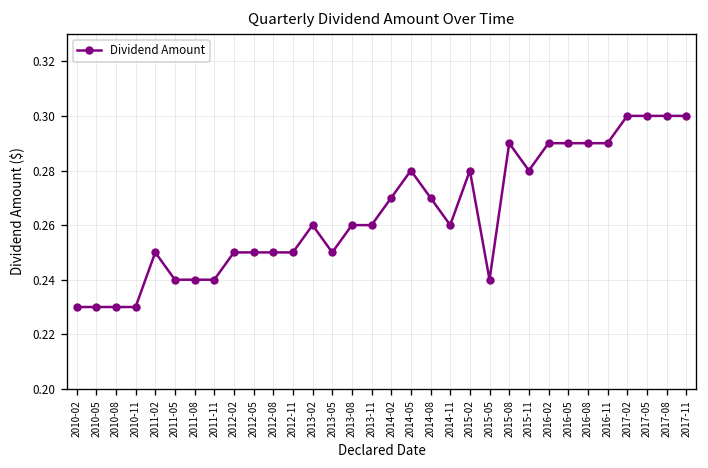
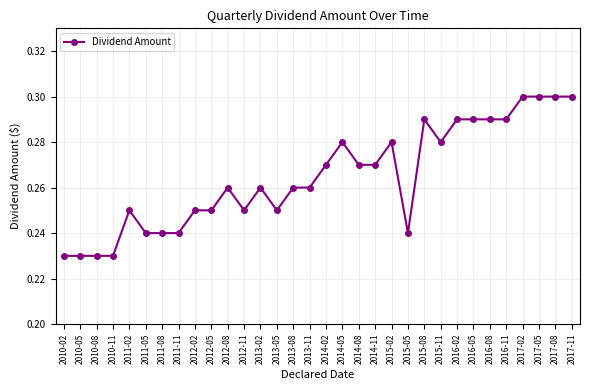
  {
    "2010-02": 0.23,
    "2010-05": 0.23,
    "2010-08": 0.23,
    "2010-11": 0.23,
    "2011-02": 0.25,
    "2011-05": 0.24,
    "2011-08": 0.24,
    "2011-11": 0.24,
    "2012-02": 0.25,
    "2012-05": 0.25,
-   "2012-08": 0.25,
+   "2012-08": 0.26,
    "2012-11": 0.25,
    "2013-02": 0.26,
    "2013-05": 0.25,
    "2013-08": 0.26,
    "2013-11": 0.26,
    "2014-02": 0.27,
    "2014-05": 0.28,
    "2014-08": 0.27,
-   "2014-11": 0.26,
+   "2014-11": 0.27,
    "2015-02": 0.28,
    "2015-05": 0.24,
    "2015-08": 0.29,
    "2015-11": 0.28,
    "2016-02": 0.29,
    "2016-05": 0.29,
    "2016-08": 0.29,
    "2016-11": 0.29,
    "2017-02": 0.30,
    "2017-05": 0.30,
    "2017-08": 0.30,
    "2017-11": 0.30
  }
